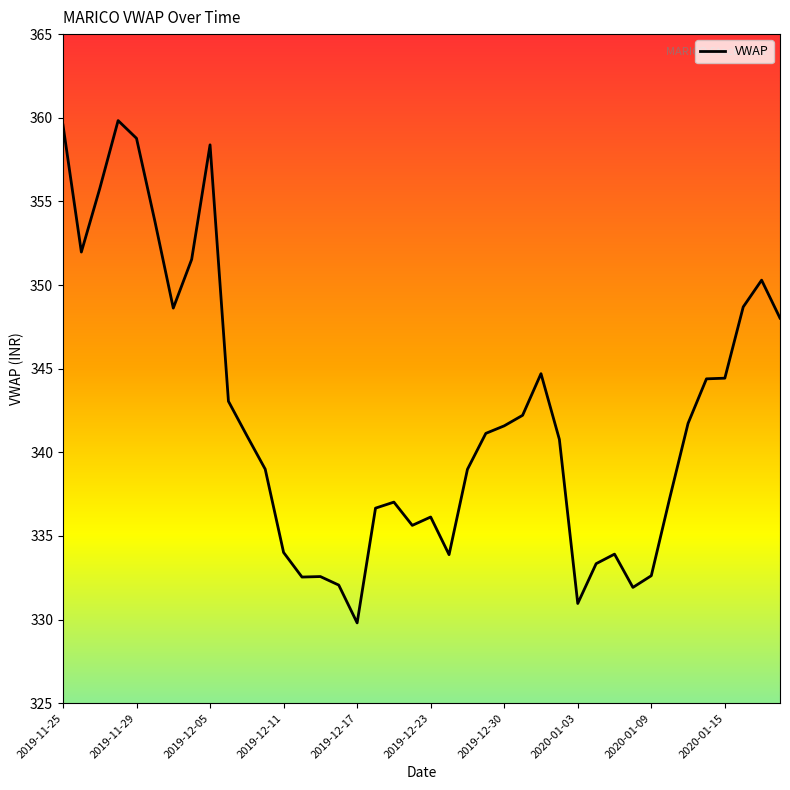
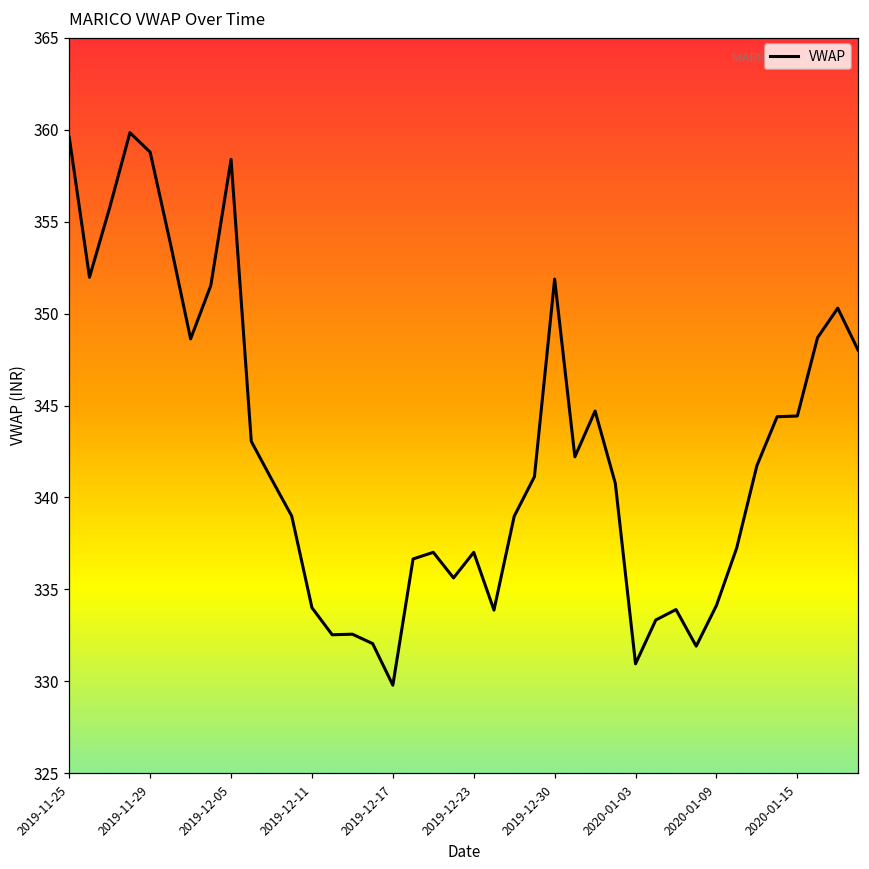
  {
    "2019-11-25": 359.6,
    "2019-11-29": 358.8,
    "2019-12-05": 358.4,
    "2019-12-11": 334.0,
    "2019-12-17": 329.8,
-   "2019-12-23": 336.1,
-   "2019-12-30": 341.6,
+   "2019-12-23": 337.0,
+   "2019-12-30": 351.9,
    "2020-01-03": 331.0,
-   "2020-01-09": 332.6,
+   "2020-01-09": 334.1,
    "2020-01-15": 344.4
  }
